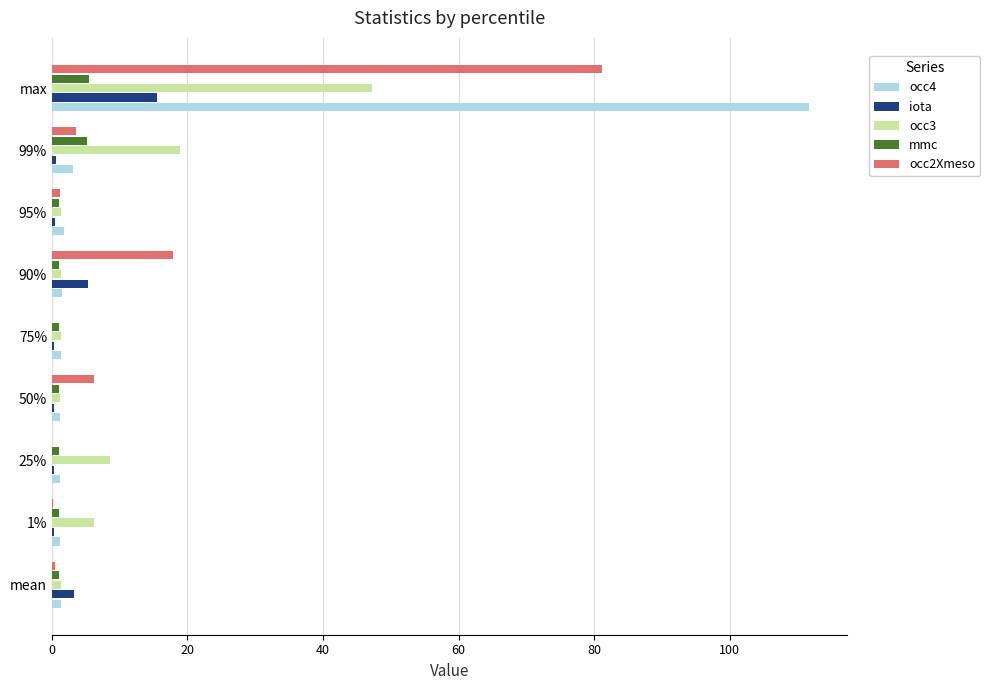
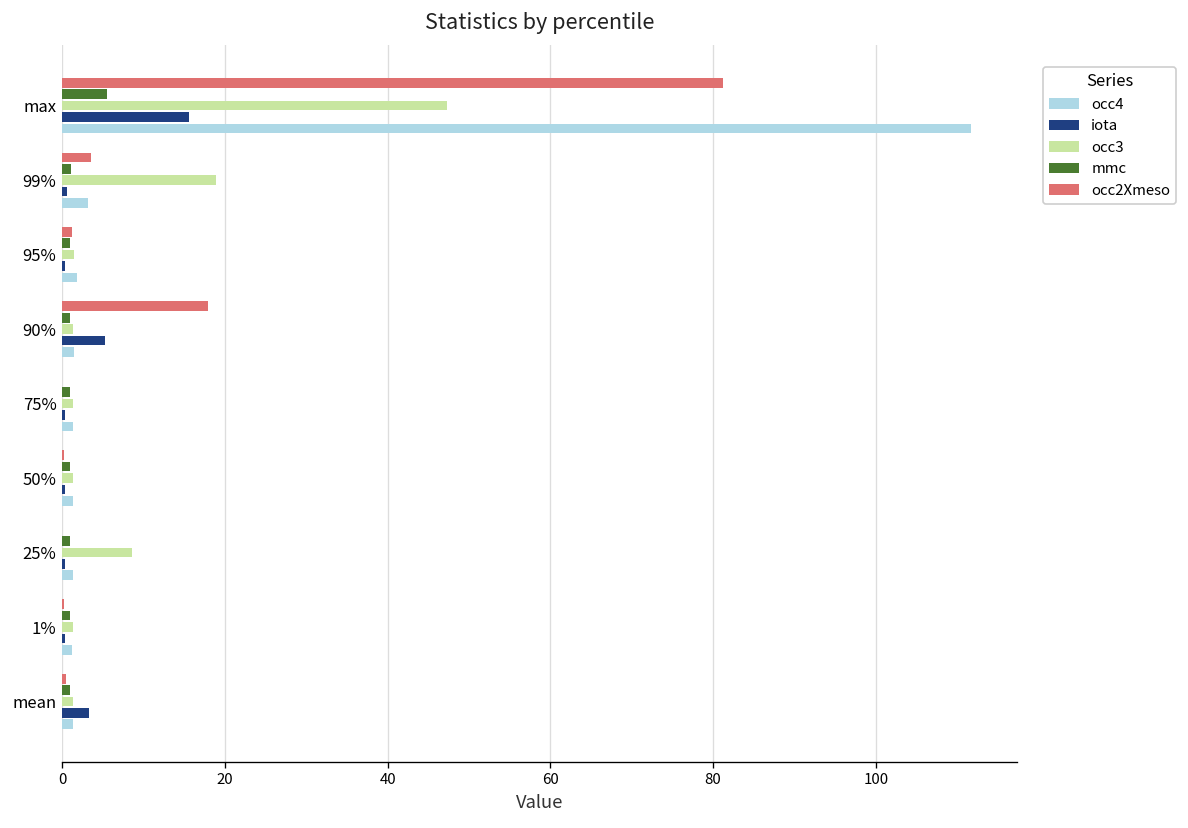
  {
    "occ4": {
      "max": 112,
      "99%": 3,
      "95%": 2,
      "90%": 1,
      "75%": 1,
      "50%": 1,
      "25%": 1,
      "1%": 1,
      "mean": 1
    },
    "iota": {
      "max": 16,
      "99%": 1,
      "95%": 0,
      "90%": 5,
      "mean": 3
    },
    "occ3": {
      "max": 47,
      "99%": 19,
      "95%": 1,
      "90%": 1,
      "75%": 1,
      "50%": 1,
      "25%": 9,
-     "1%": 6,
+     "1%": 1,
      "mean": 1
    },
    "mmc": {
      "max": 5,
-     "99%": 5,
+     "99%": 1,
      "95%": 1,
      "90%": 1,
      "75%": 1,
      "50%": 1,
      "25%": 1,
      "1%": 1,
      "mean": 1
    },
    "occ2Xmeso": {
      "max": 81,
      "99%": 4,
      "95%": 1,
      "90%": 18,
      "75%": 0,
-     "50%": 6,
+     "50%": 0,
      "25%": 0,
      "mean": 0
    }
  }
